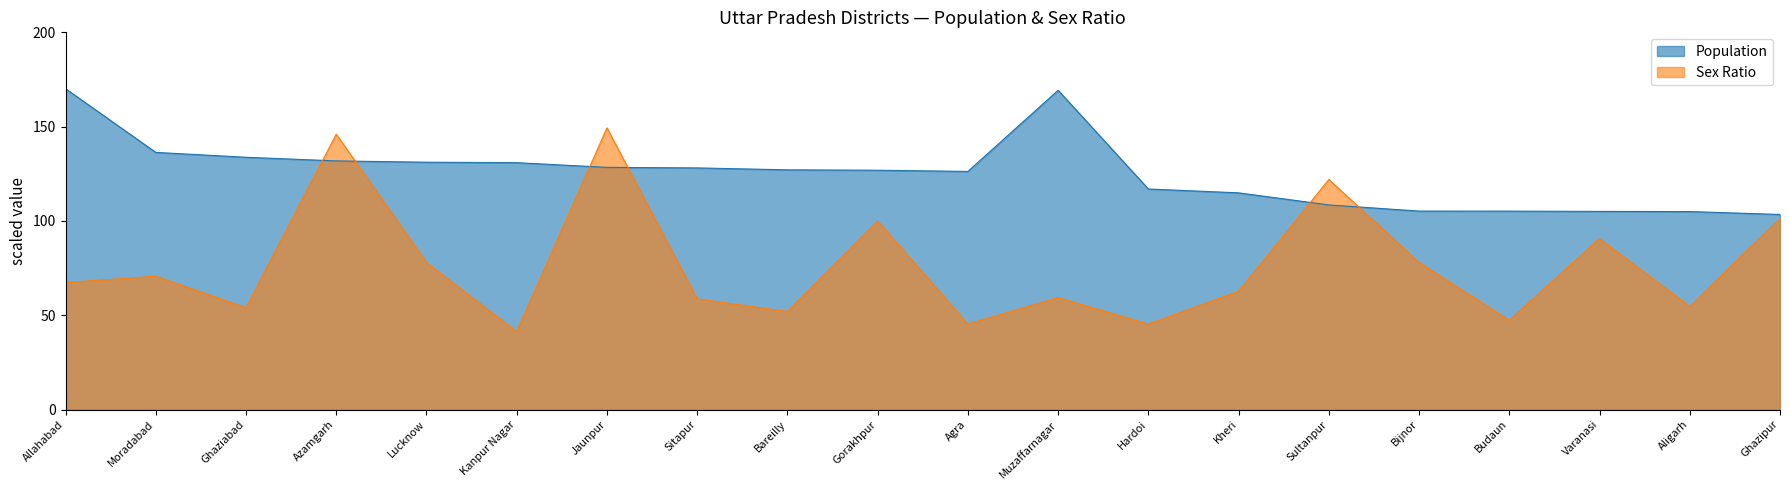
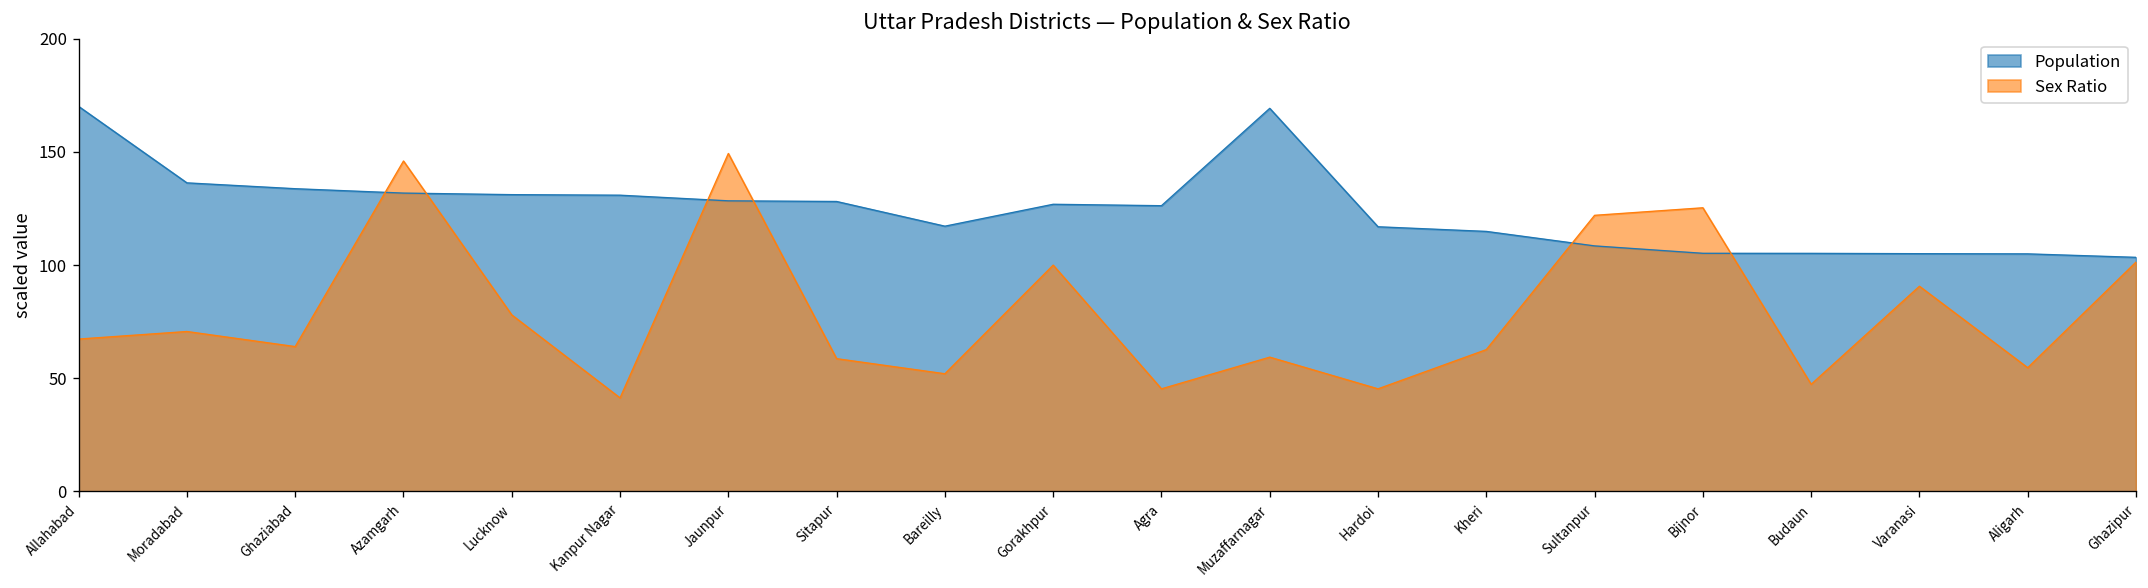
  {
    "Population": {
      "Allahabad": 170,
      "Moradabad": 136,
      "Ghaziabad": 134,
      "Azamgarh": 132,
      "Lucknow": 131,
      "Kanpur Nagar": 131,
      "Jaunpur": 128,
      "Sitapur": 128,
-     "Bareilly": 127,
+     "Bareilly": 117,
      "Gorakhpur": 127,
      "Agra": 126,
      "Muzaffarnagar": 169,
      "Hardoi": 117,
      "Kheri": 115,
      "Sultanpur": 108,
      "Bijnor": 105,
      "Budaun": 105,
      "Varanasi": 105,
      "Aligarh": 105,
      "Ghazipur": 103
    },
    "Sex Ratio": {
      "Allahabad": 67,
      "Moradabad": 71,
-     "Ghaziabad": 54,
+     "Ghaziabad": 64,
      "Azamgarh": 146,
      "Lucknow": 78,
      "Kanpur Nagar": 41,
      "Jaunpur": 149,
      "Sitapur": 59,
      "Bareilly": 52,
      "Gorakhpur": 100,
      "Agra": 45,
      "Muzaffarnagar": 59,
      "Hardoi": 45,
      "Kheri": 63,
      "Sultanpur": 122,
-     "Bijnor": 78,
+     "Bijnor": 125,
      "Budaun": 47,
      "Varanasi": 91,
      "Aligarh": 55,
      "Ghazipur": 101
    }
  }
